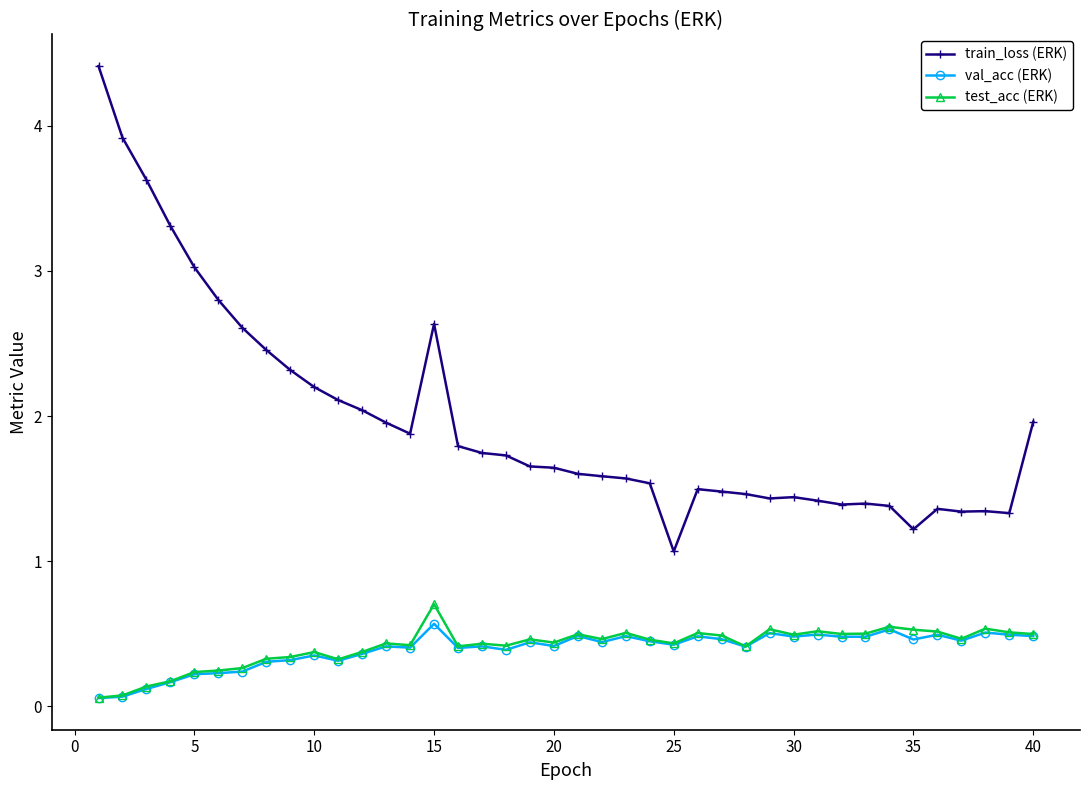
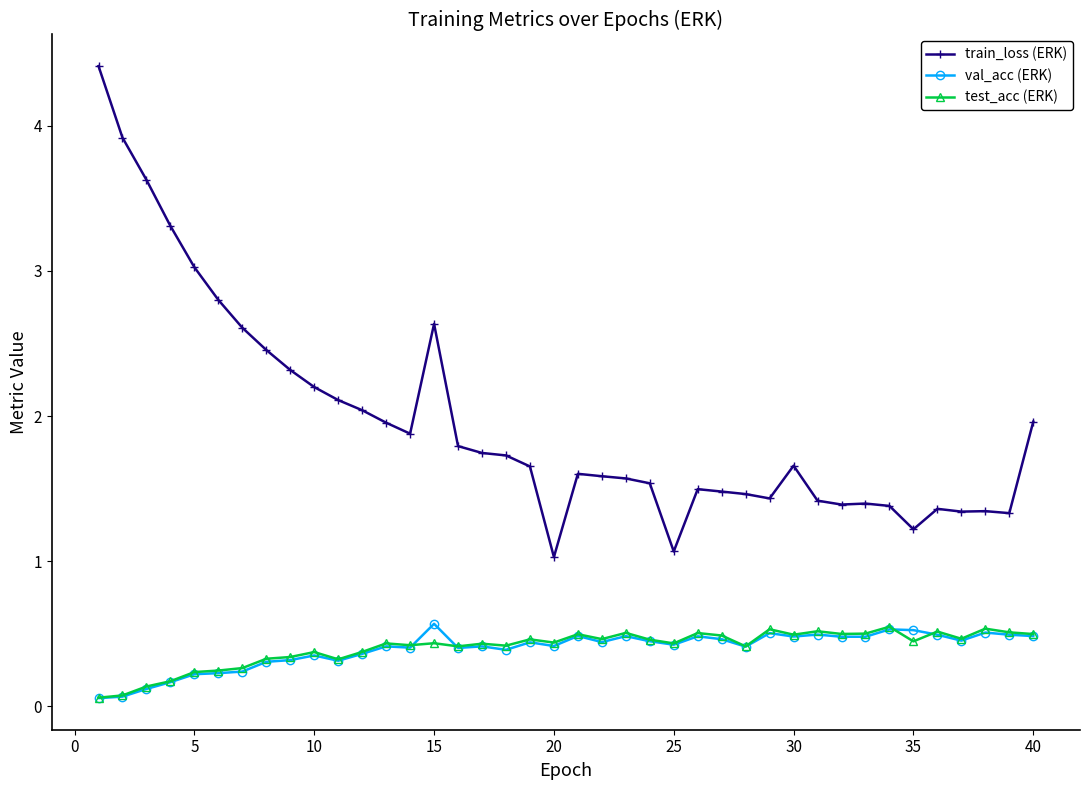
  {
    "train_loss (ERK)": {
      "5": 3.02,
      "10": 2.20,
      "15": 2.63,
-     "20": 1.64,
+     "20": 1.03,
      "25": 1.07,
-     "30": 1.44,
+     "30": 1.66,
      "35": 1.22,
      "40": 1.96
    },
    "val_acc (ERK)": {
      "10": 0.35,
      "15": 0.57,
      "20": 0.42,
-     "35": 0.46
+     "35": 0.53
    },
    "test_acc (ERK)": {
      "10": 0.37,
-     "15": 0.70,
+     "15": 0.44,
      "20": 0.44,
-     "35": 0.53
+     "35": 0.45
    }
  }
